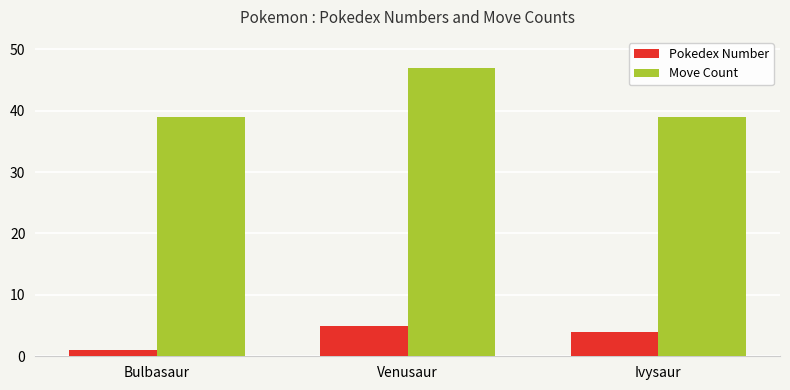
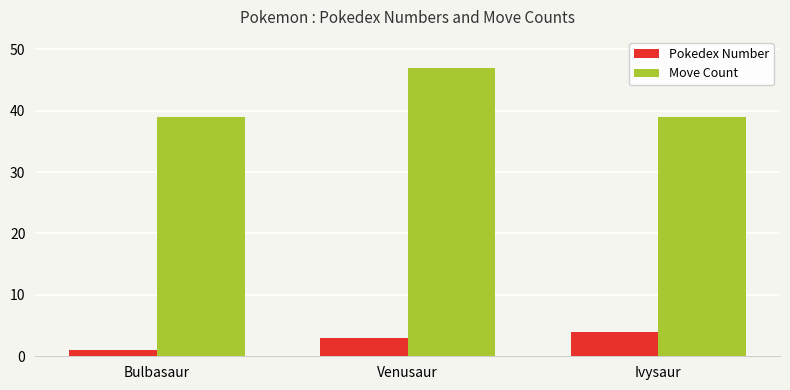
  {
    "Pokedex Number": {
      "Bulbasaur": 1,
-     "Venusaur": 5,
+     "Venusaur": 3,
      "Ivysaur": 4
    },
    "Move Count": {
      "Bulbasaur": 39,
      "Venusaur": 47,
      "Ivysaur": 39
    }
  }
